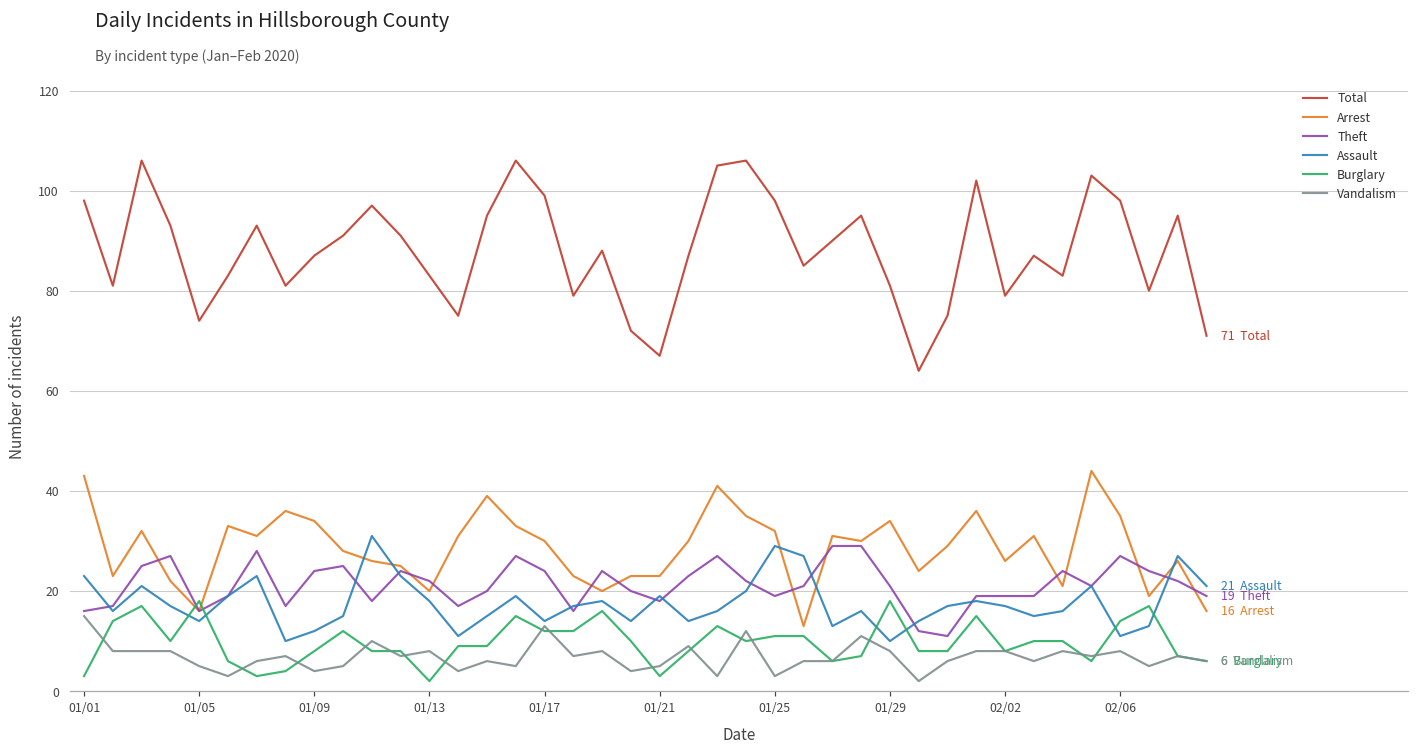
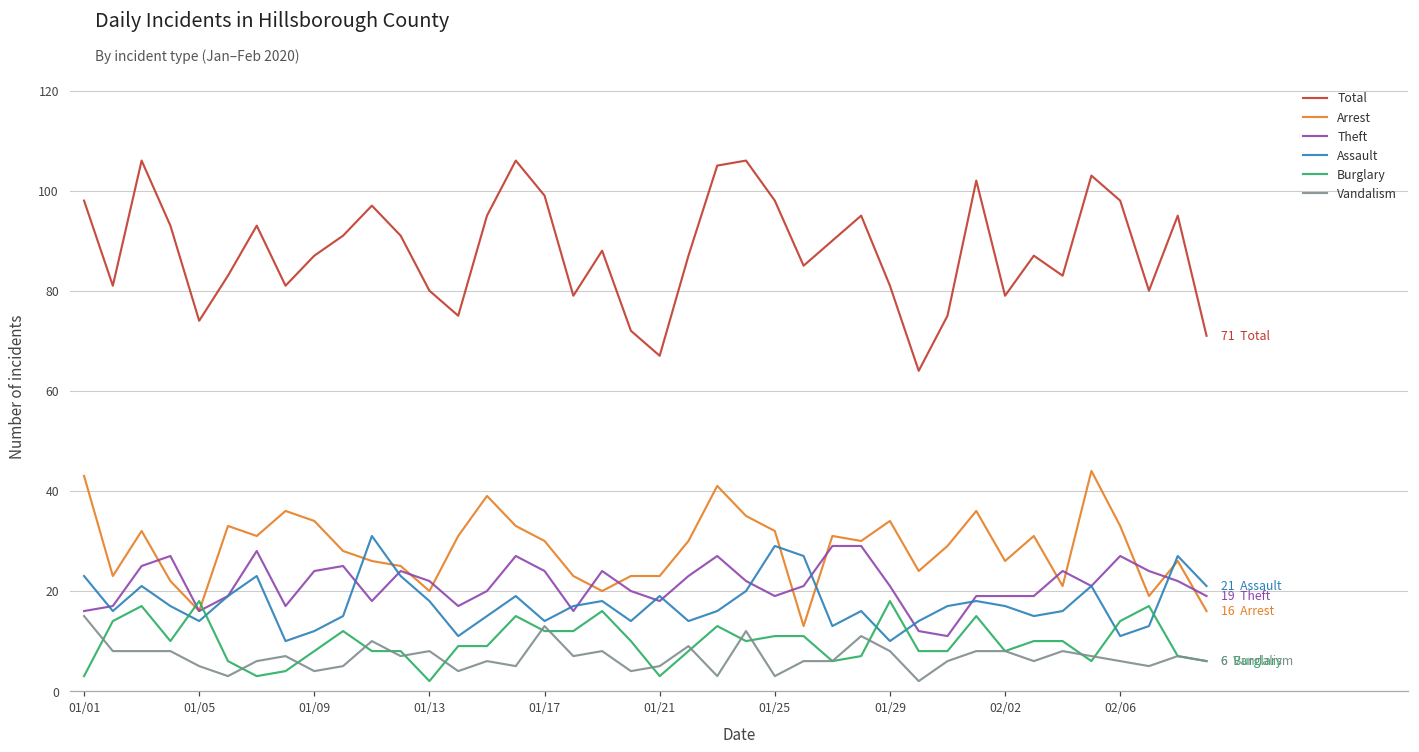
  {
    "Total": {
      "01/01": 98,
      "01/05": 74,
      "01/09": 87,
-     "01/13": 83,
+     "01/13": 80,
      "01/17": 99,
      "01/21": 67,
      "01/25": 98,
      "01/29": 81,
      "02/02": 79,
      "02/06": 98
    },
    "Arrest": {
      "01/01": 43,
      "01/09": 34,
      "01/13": 20,
      "01/17": 30,
      "01/21": 23,
      "01/25": 32,
      "01/29": 34,
      "02/02": 26,
-     "02/06": 35
+     "02/06": 33
    },
    "Theft": {
      "01/01": 16,
      "01/09": 24,
      "01/13": 22,
      "01/17": 24,
      "01/21": 18,
      "01/25": 19,
      "01/29": 21,
      "02/02": 19,
      "02/06": 27
    },
    "Assault": {
      "01/01": 23,
      "01/05": 14,
      "01/09": 12,
      "01/13": 18,
      "01/17": 14,
      "01/21": 19,
      "01/25": 29,
      "01/29": 10,
      "02/02": 17,
      "02/06": 11
    },
    "Burglary": {
      "01/01": 3,
      "01/05": 18,
      "01/09": 8,
      "01/13": 2,
      "01/17": 12,
      "01/21": 3,
      "01/25": 11,
      "01/29": 18,
      "02/06": 14
    },
    "Vandalism": {
      "01/01": 15,
      "01/05": 5,
      "01/09": 4,
      "01/13": 8,
      "01/17": 13,
      "01/21": 5,
      "01/25": 3,
      "01/29": 8,
-     "02/06": 8
+     "02/06": 6
    }
  }
